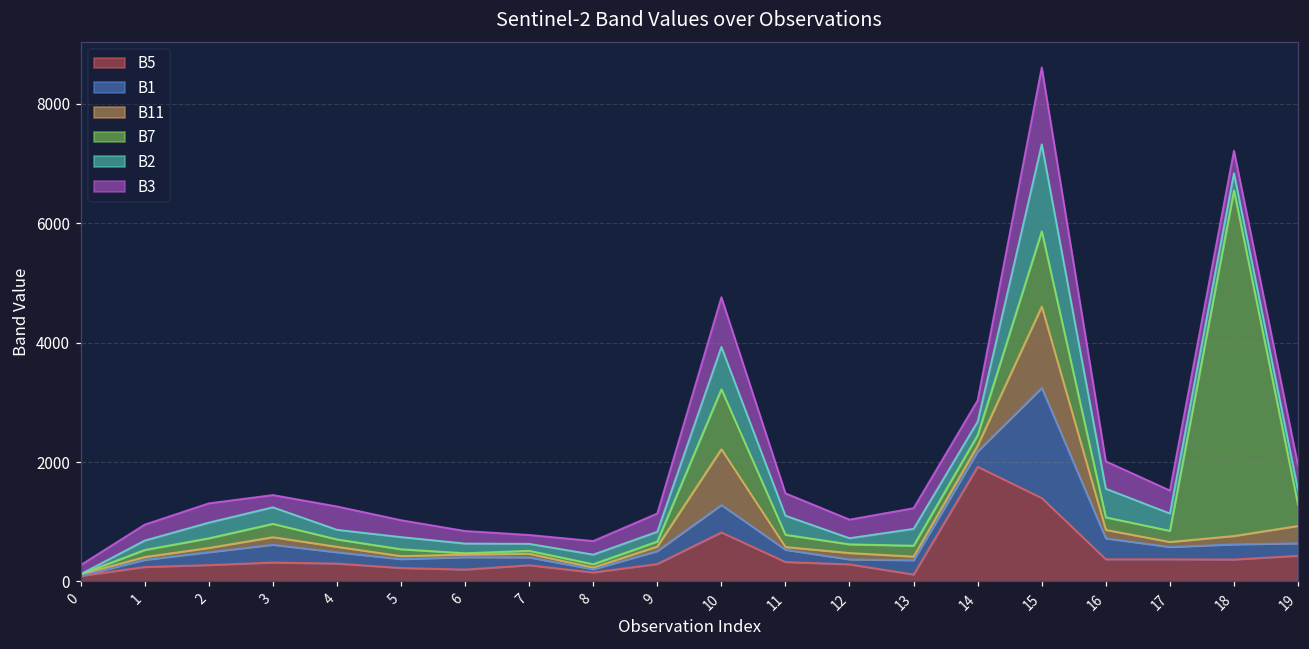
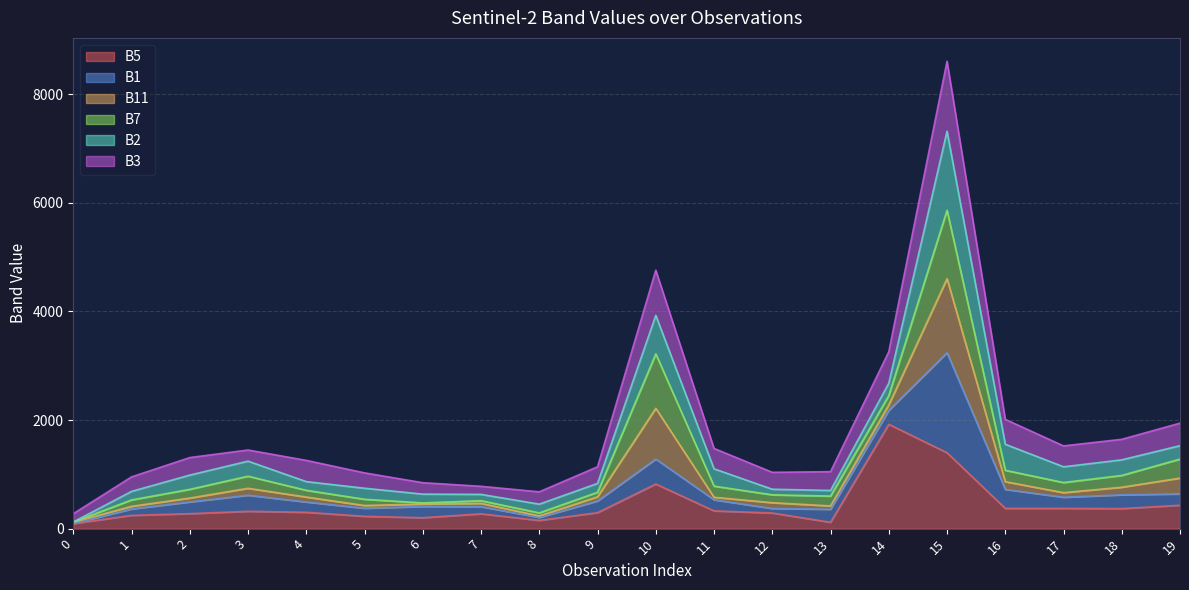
  {
    "B5": {
      "1": 200,
      "2": 300,
      "3": 300,
      "4": 300,
      "5": 200,
      "6": 200,
      "7": 300,
      "8": 200,
      "9": 300,
      "10": 800,
      "11": 300,
      "12": 300,
      "13": 100,
      "14": 1900,
      "15": 1400,
      "16": 400,
      "17": 400,
      "18": 400,
      "19": 400
    },
    "B1": {
      "1": 100,
      "2": 200,
      "3": 300,
      "4": 200,
      "5": 100,
      "7": 100,
      "9": 200,
      "10": 500,
      "12": 100,
      "13": 200,
      "14": 300,
      "15": 1800,
      "16": 400,
      "17": 200,
      "18": 300,
      "19": 200
    },
    "B11": {
      "1": 0,
      "2": 100,
      "3": 100,
      "4": 100,
      "5": 100,
      "7": 100,
      "9": 100,
      "10": 900,
      "12": 100,
      "13": 100,
      "14": 100,
      "15": 1400,
      "16": 100,
      "17": 100,
      "18": 100,
      "19": 300
    },
    "B7": {
      "1": 100,
      "2": 200,
      "3": 200,
      "4": 100,
      "5": 100,
      "7": 0,
      "8": 100,
      "9": 100,
      "10": 1000,
      "11": 200,
      "12": 100,
      "13": 200,
      "14": 200,
      "15": 1300,
      "16": 200,
      "17": 200,
-     "18": 5800,
+     "18": 200,
      "19": 400
    },
    "B2": {
      "1": 200,
      "2": 300,
      "3": 300,
      "4": 200,
      "5": 200,
      "6": 200,
      "7": 100,
      "8": 200,
      "9": 200,
      "10": 700,
      "11": 300,
      "12": 100,
-     "13": 300,
+     "13": 100,
      "14": 200,
      "15": 1500,
      "16": 500,
      "17": 300,
      "18": 300,
      "19": 200
    },
    "B3": {
      "0": 200,
      "1": 300,
      "2": 300,
      "3": 200,
      "4": 400,
      "5": 300,
      "6": 200,
      "7": 100,
      "8": 200,
      "9": 300,
      "10": 800,
      "11": 400,
      "12": 300,
      "13": 300,
-     "14": 400,
+     "14": 600,
      "15": 1300,
      "16": 500,
      "17": 400,
      "18": 400,
      "19": 400
    }
  }
